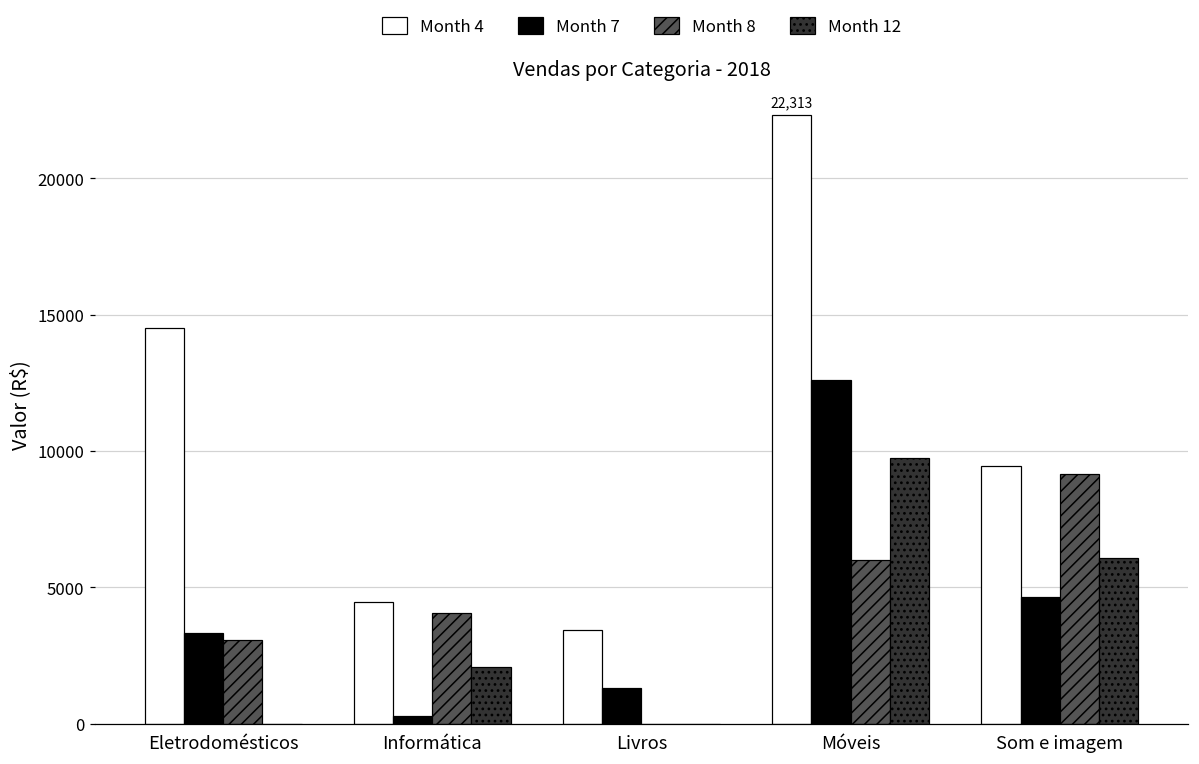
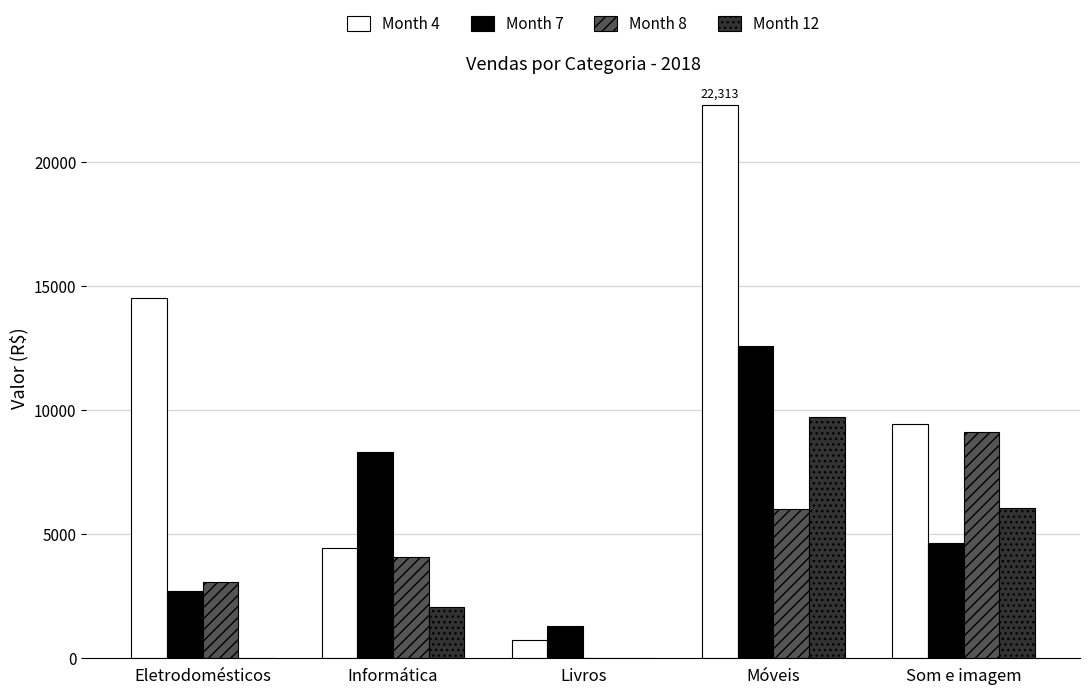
  {
    "Month 4": {
      "Eletrodomésticos": 14500,
      "Informática": 4500,
-     "Livros": 3400,
+     "Livros": 700,
      "Som e imagem": 9400
    },
    "Month 7": {
-     "Eletrodomésticos": 3300,
-     "Informática": 300,
+     "Eletrodomésticos": 2700,
+     "Informática": 8300,
      "Livros": 1300,
      "Móveis": 12600,
      "Som e imagem": 4600
    }
  }
